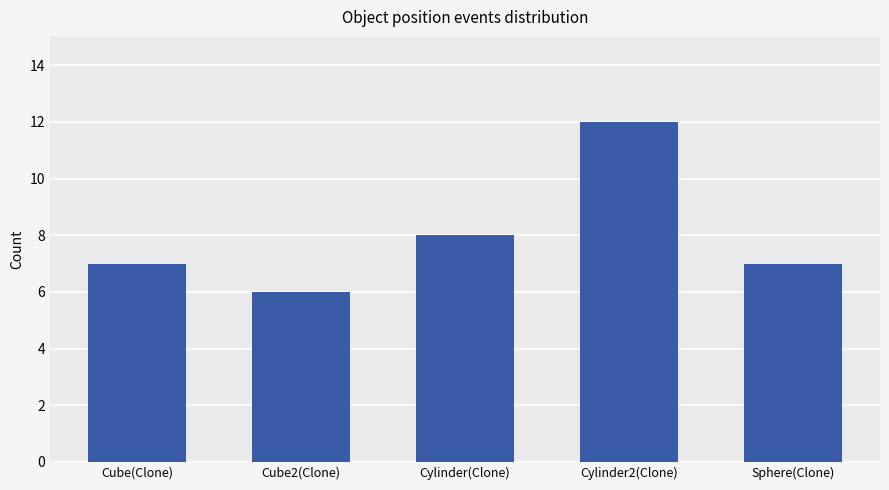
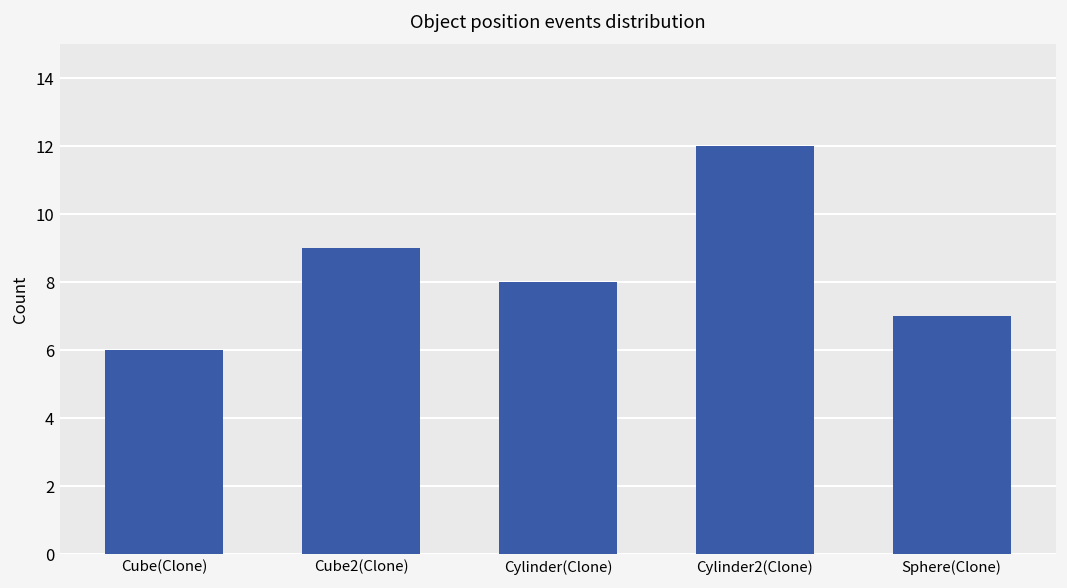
  {
-   "Cube(Clone)": 7,
-   "Cube2(Clone)": 6,
+   "Cube(Clone)": 6,
+   "Cube2(Clone)": 9,
    "Cylinder(Clone)": 8,
    "Cylinder2(Clone)": 12,
    "Sphere(Clone)": 7
  }
